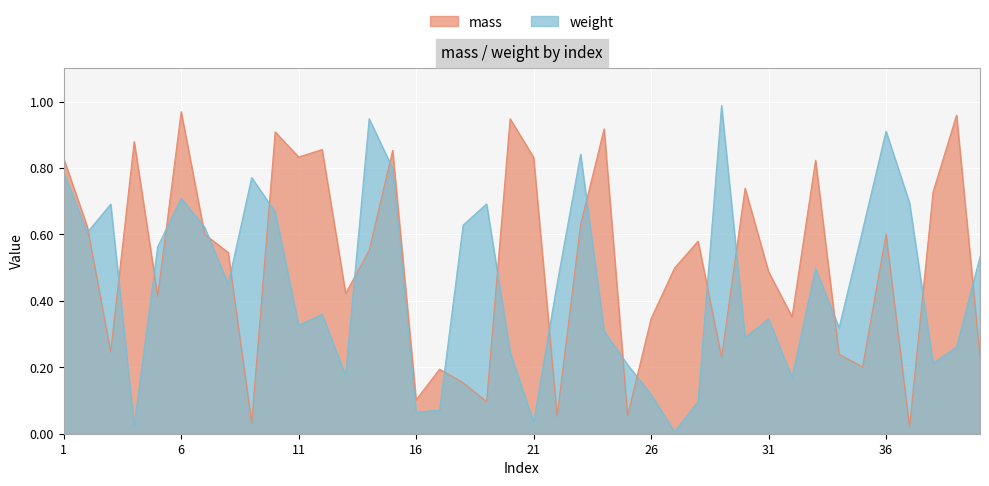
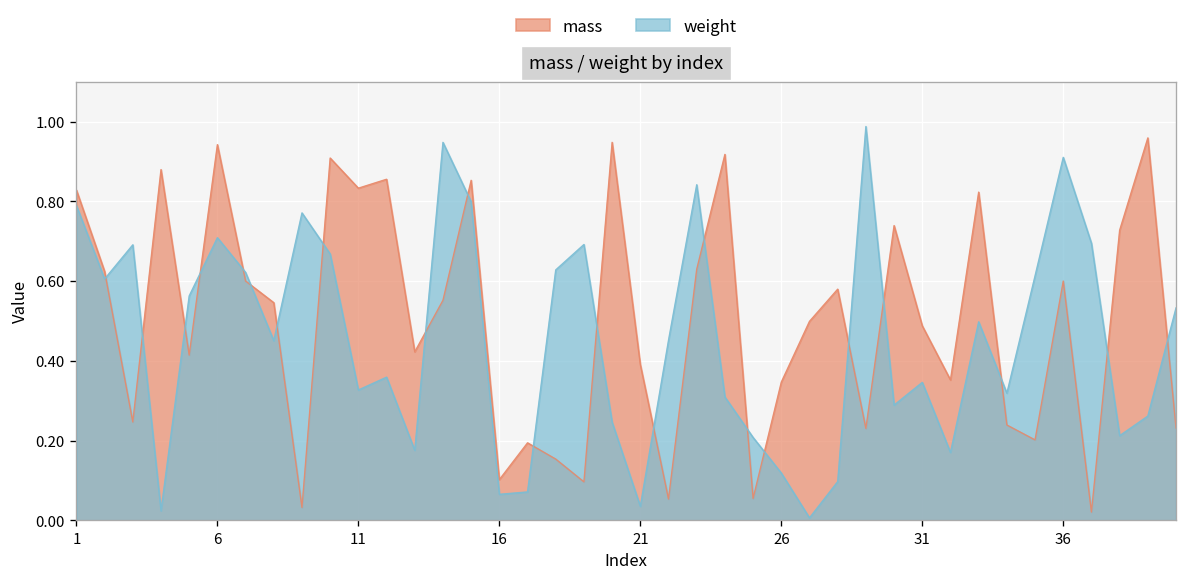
  {
    "mass": {
      "1": 0.83,
-     "6": 0.97,
+     "6": 0.94,
      "11": 0.83,
      "16": 0.10,
-     "21": 0.83,
+     "21": 0.39,
      "26": 0.35,
      "31": 0.49,
      "36": 0.60
    },
    "weight": {
      "1": 0.79,
      "6": 0.71,
      "11": 0.33,
      "16": 0.07,
      "21": 0.04,
      "26": 0.12,
      "31": 0.35,
      "36": 0.91
    }
  }
